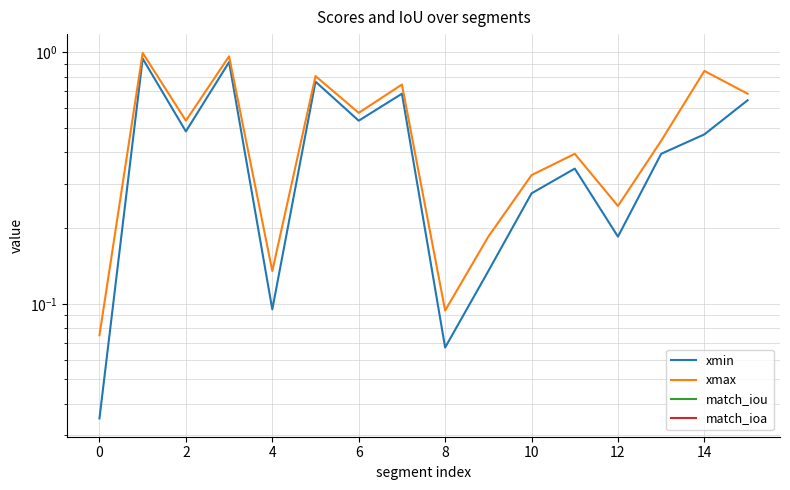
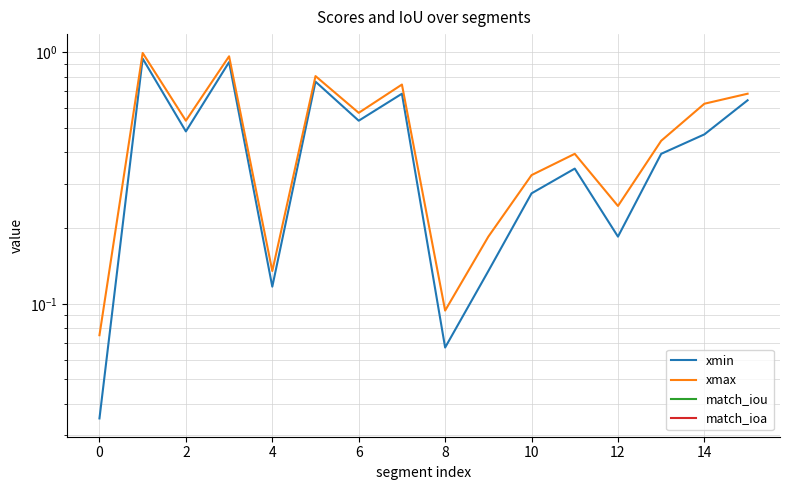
  {
    "xmin": {
      "0": 0.035,
      "2": 0.49,
-     "4": 0.095,
+     "4": 0.12,
      "6": 0.54,
      "8": 0.067,
      "10": 0.28,
      "12": 0.19,
      "14": 0.47
    },
    "xmax": {
      "0": 0.075,
      "2": 0.54,
      "4": 0.14,
      "6": 0.58,
      "8": 0.094,
      "10": 0.33,
      "12": 0.25,
-     "14": 0.84
+     "14": 0.63
    },
    "match_iou": {
      "0": 0.67,
      "8": 0.14
    },
    "match_ioa": {
      "0": 1.00,
      "8": 0.25
    }
  }
